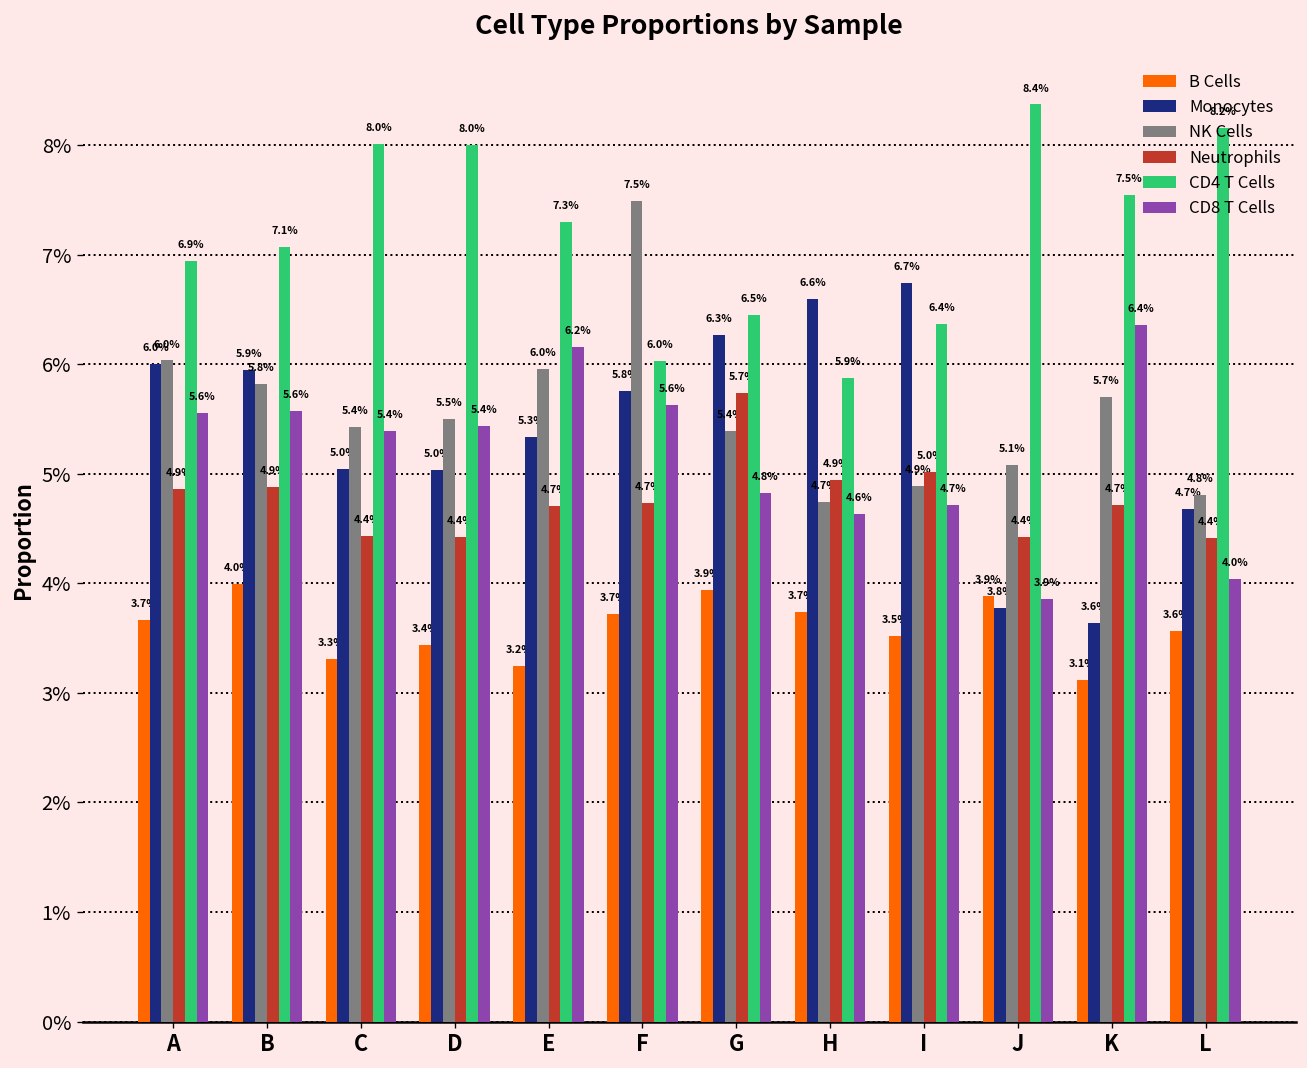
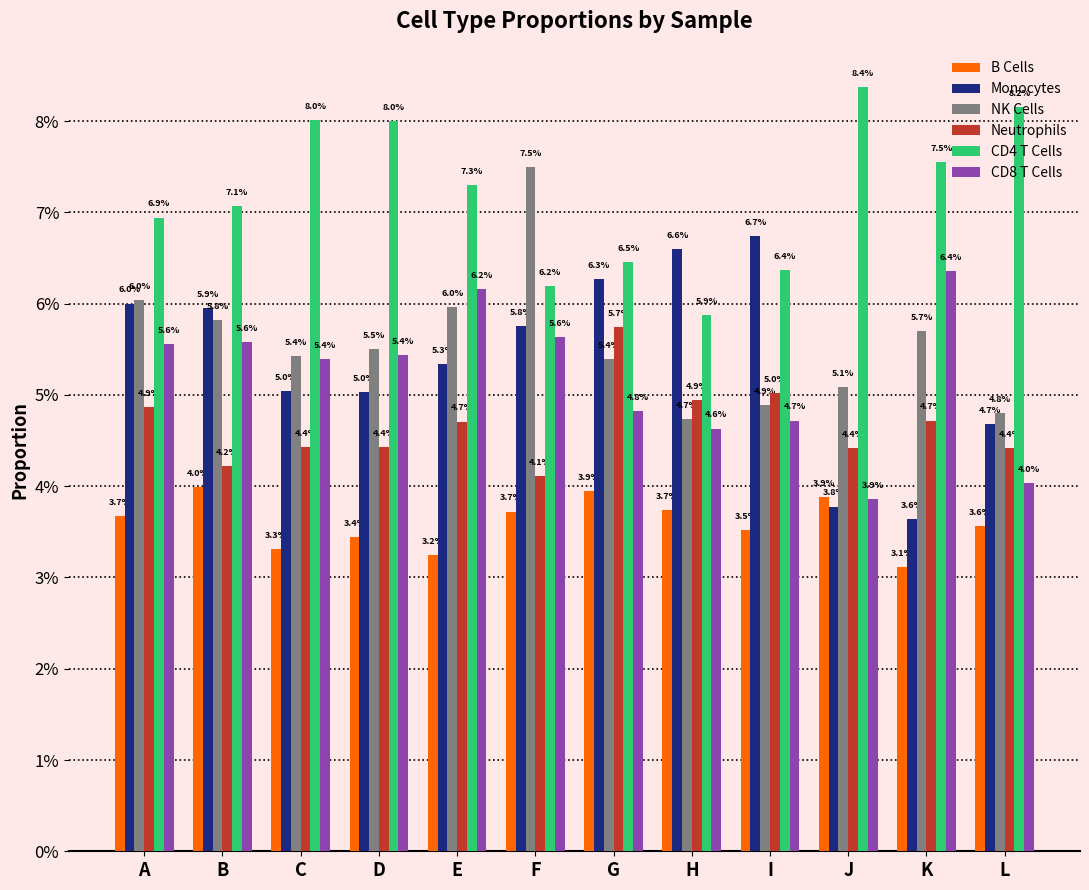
  {
    "B Cells": {
      "A": "3.7%",
      "B": "4.0%",
      "C": "3.3%",
      "D": "3.4%",
      "E": "3.2%",
      "F": "3.7%",
      "G": "3.9%",
      "H": "3.7%",
      "I": "3.5%",
      "J": "3.9%",
      "K": "3.1%",
      "L": "3.6%"
    },
    "Monocytes": {
      "B": "5.9%",
      "C": "5.0%",
      "D": "5.0%",
      "E": "5.3%",
      "F": "5.8%",
      "G": "6.3%",
      "H": "6.6%",
      "I": "6.7%",
      "J": "3.8%",
      "K": "3.6%",
      "L": "4.7%"
    },
    "NK Cells": {
      "B": "5.8%",
      "C": "5.4%",
      "D": "5.5%",
      "E": "6.0%",
      "F": "7.5%",
      "G": "5.4%",
      "H": "4.7%",
      "I": "4.9%",
      "J": "5.1%",
      "K": "5.7%",
      "L": "4.8%"
    },
    "Neutrophils": {
      "A": "4.9%",
-     "B": "4.9%",
+     "B": "4.2%",
      "C": "4.4%",
      "D": "4.4%",
      "E": "4.7%",
-     "F": "4.7%",
+     "F": "4.1%",
      "G": "5.7%",
      "H": "4.9%",
      "I": "5.0%",
      "J": "4.4%",
      "K": "4.7%",
      "L": "4.4%"
    },
    "CD4 T Cells": {
      "A": "6.9%",
      "B": "7.1%",
      "C": "8.0%",
      "D": "8.0%",
      "E": "7.3%",
-     "F": "6.0%",
+     "F": "6.2%",
      "G": "6.5%",
      "H": "5.9%",
      "I": "6.4%",
      "J": "8.4%",
      "K": "7.5%",
      "L": "8.2%"
    },
    "CD8 T Cells": {
      "A": "5.6%",
      "B": "5.6%",
      "C": "5.4%",
      "D": "5.4%",
      "E": "6.2%",
      "F": "5.6%",
      "G": "4.8%",
      "H": "4.6%",
      "I": "4.7%",
      "J": "3.9%",
      "K": "6.4%",
      "L": "4.0%"
    }
  }
